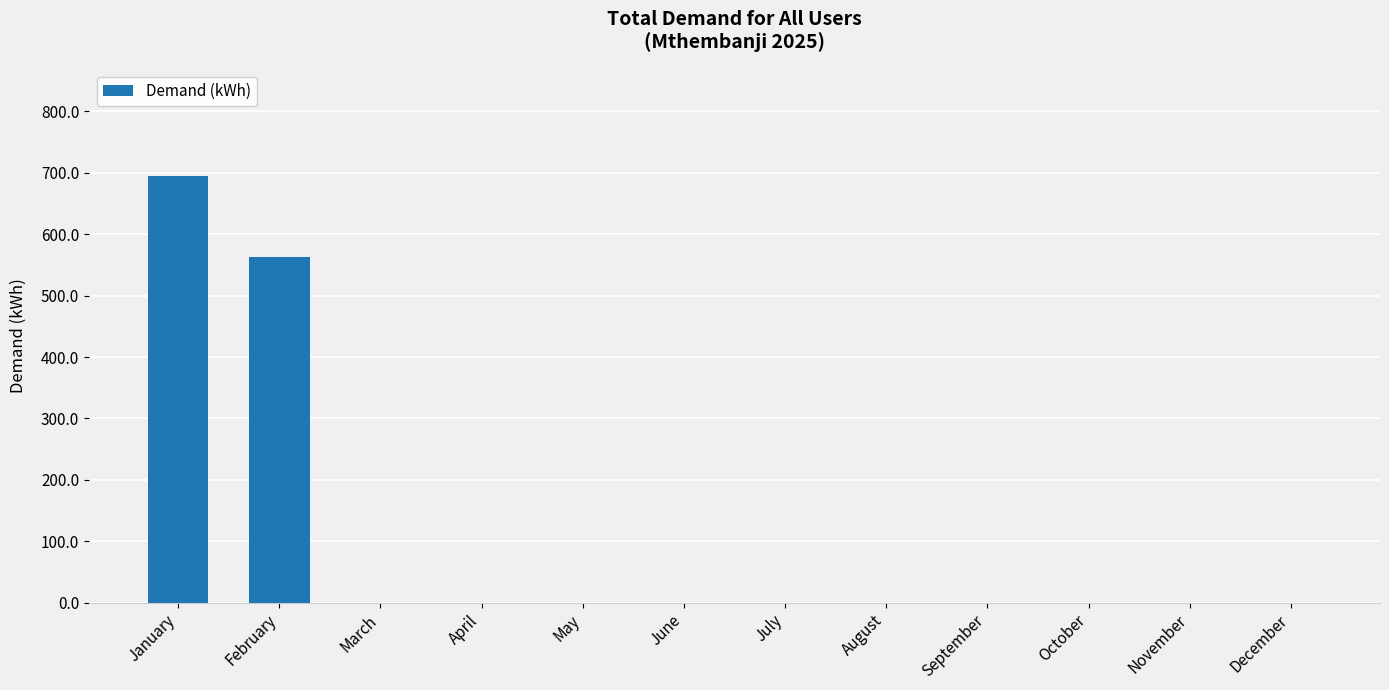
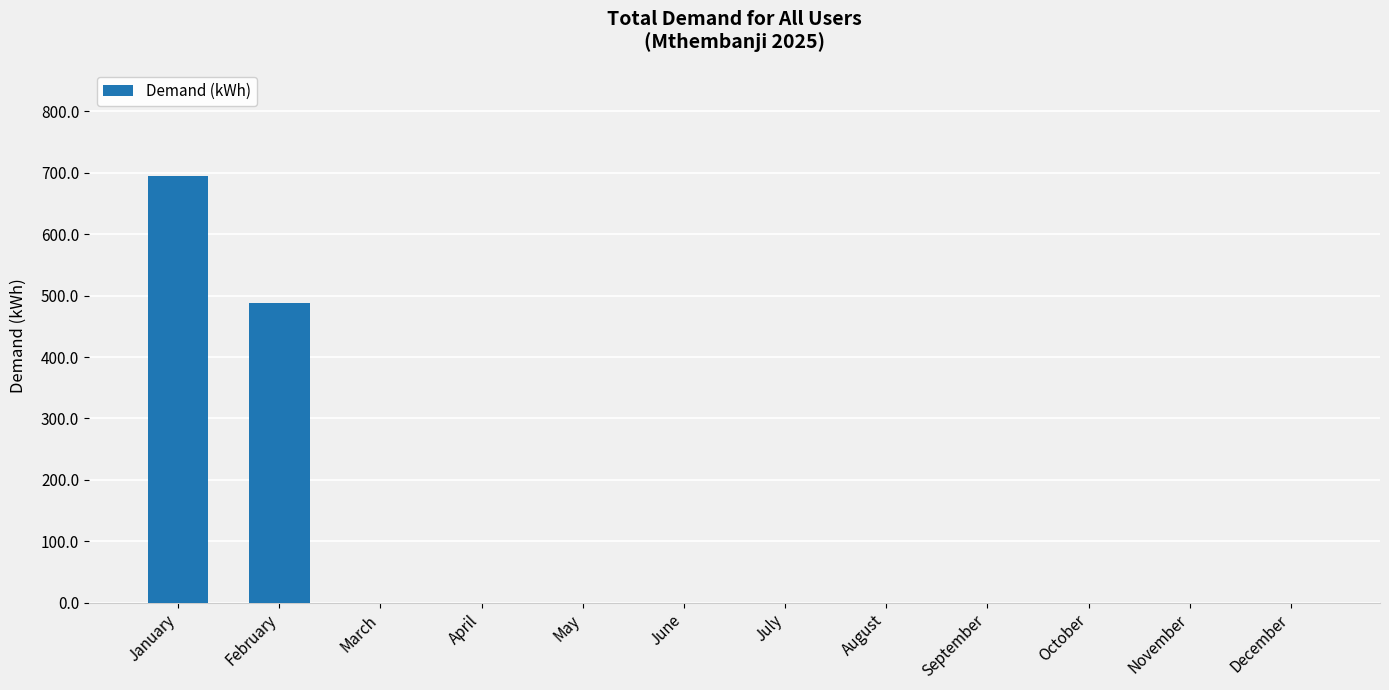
  {
    "January": 700,
-   "February": 560,
+   "February": 490,
    "March": 0,
    "April": 0,
    "May": 0,
    "June": 0,
    "July": 0,
    "August": 0,
    "September": 0,
    "October": 0,
    "November": 0,
    "December": 0
  }
